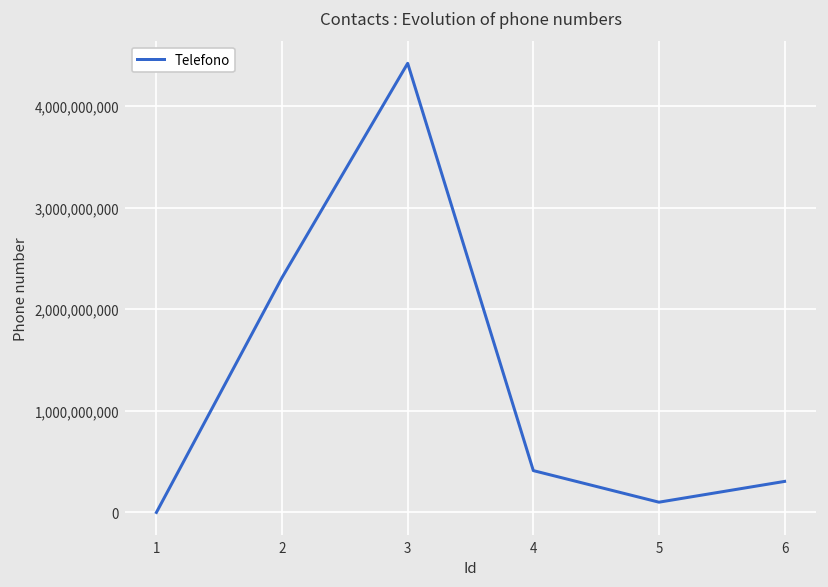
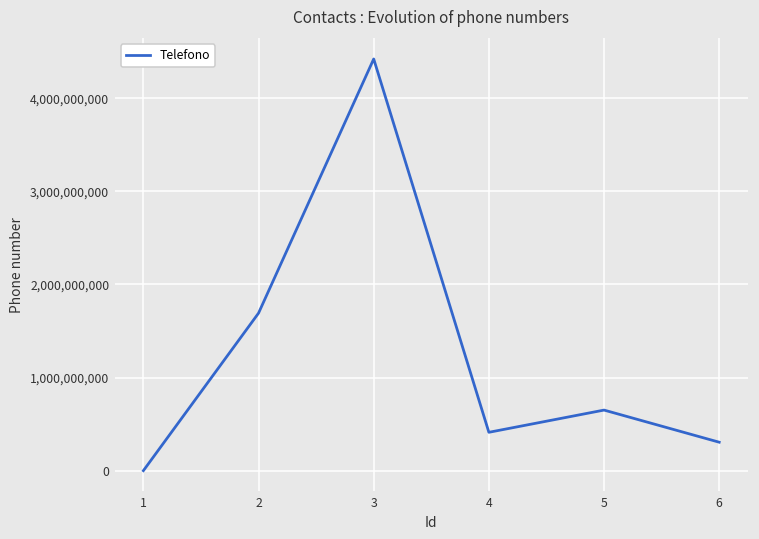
  {
    "1": "0",
-   "2": "2,300,000,000",
+   "2": "1,700,000,000",
    "3": "4,400,000,000",
    "4": "400,000,000",
-   "5": "100,000,000",
+   "5": "700,000,000",
    "6": "300,000,000"
  }
